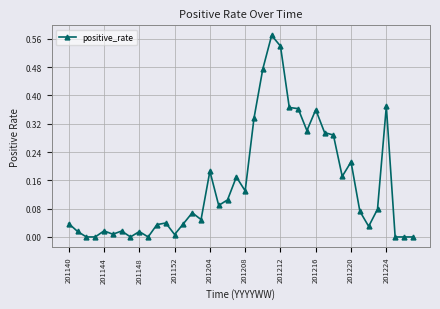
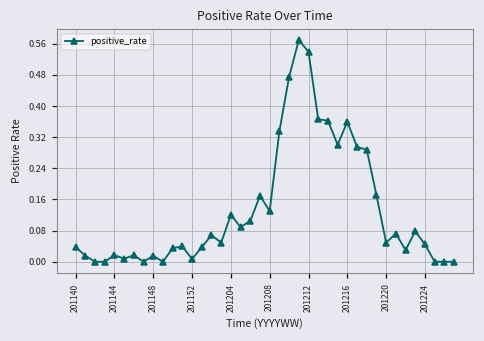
  {
    "201140": 0.04,
    "201144": 0.02,
    "201148": 0.02,
    "201152": 0.01,
-   "201204": 0.19,
+   "201204": 0.12,
    "201208": 0.13,
    "201212": 0.54,
    "201216": 0.36,
-   "201220": 0.21,
-   "201224": 0.37
+   "201220": 0.05,
+   "201224": 0.04
  }
